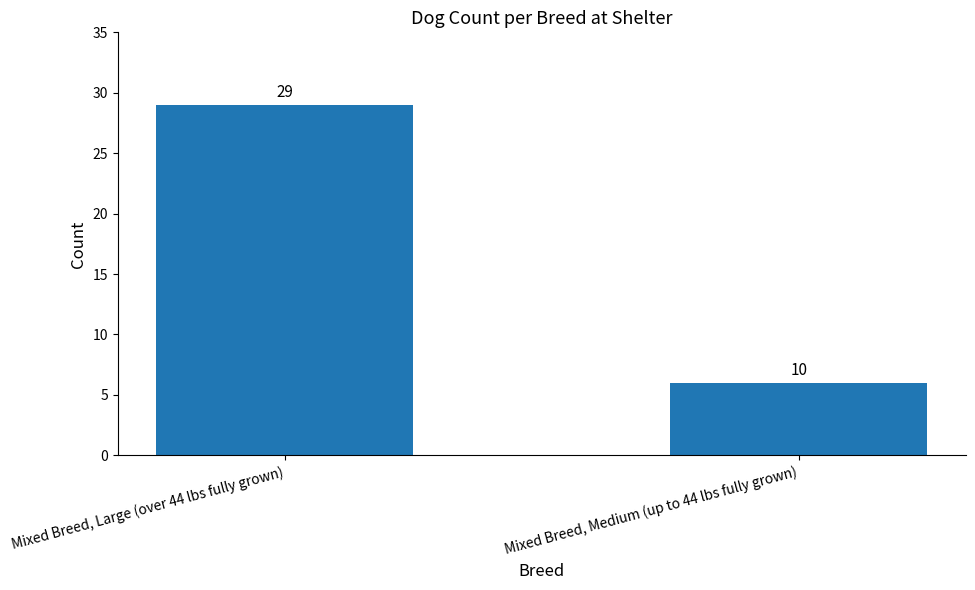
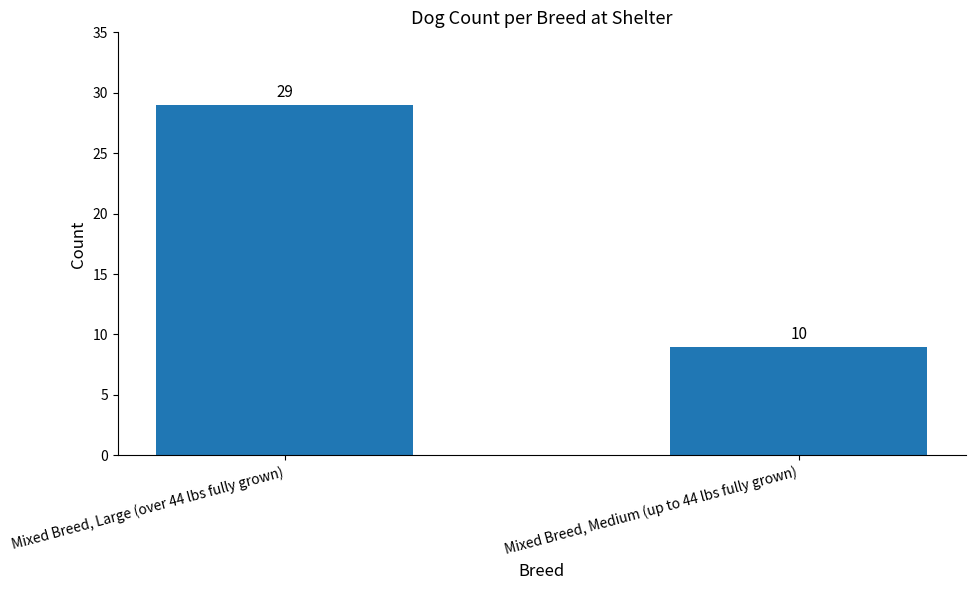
  {
-   "Mixed Breed, Medium (up to 44 lbs fully grown)": 6
+   "Mixed Breed, Medium (up to 44 lbs fully grown)": 9
  }
